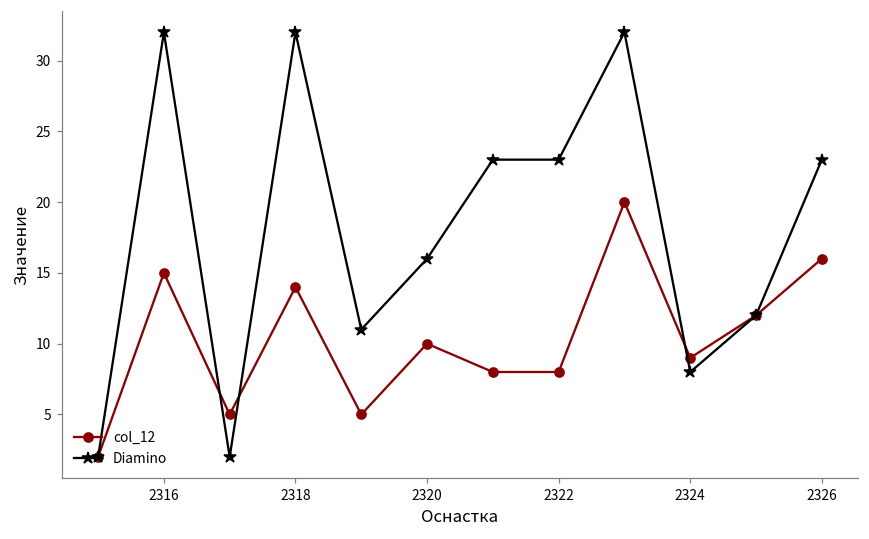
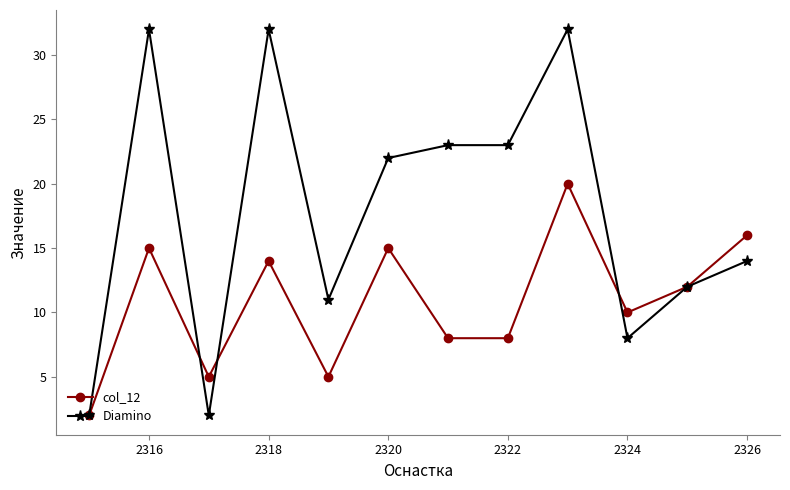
  {
    "col_12": {
      "2316": 15,
      "2318": 14,
-     "2320": 10,
+     "2320": 15,
      "2322": 8,
-     "2324": 9,
+     "2324": 10,
      "2326": 16
    },
    "Diamino": {
      "2316": 32,
      "2318": 32,
-     "2320": 16,
+     "2320": 22,
      "2322": 23,
      "2324": 8,
-     "2326": 23
+     "2326": 14
    }
  }
